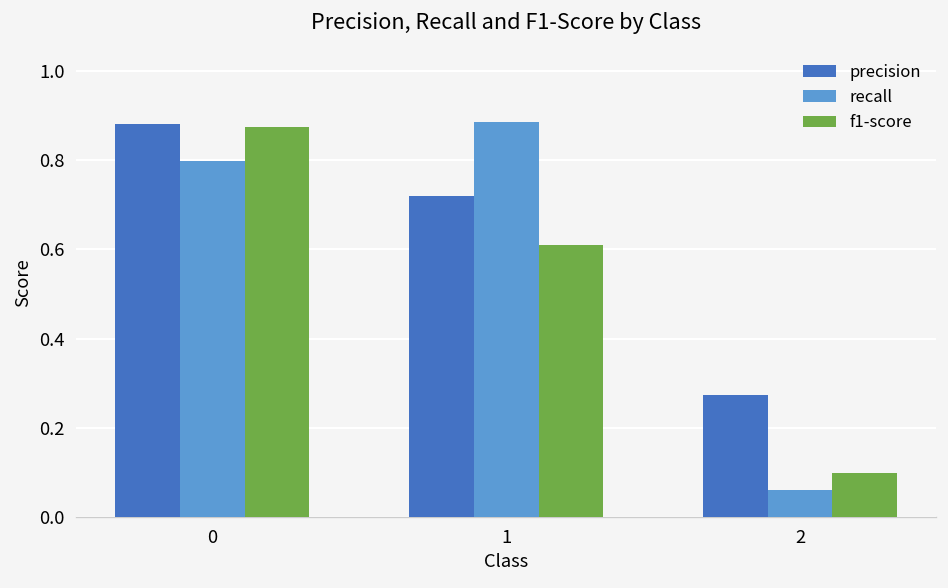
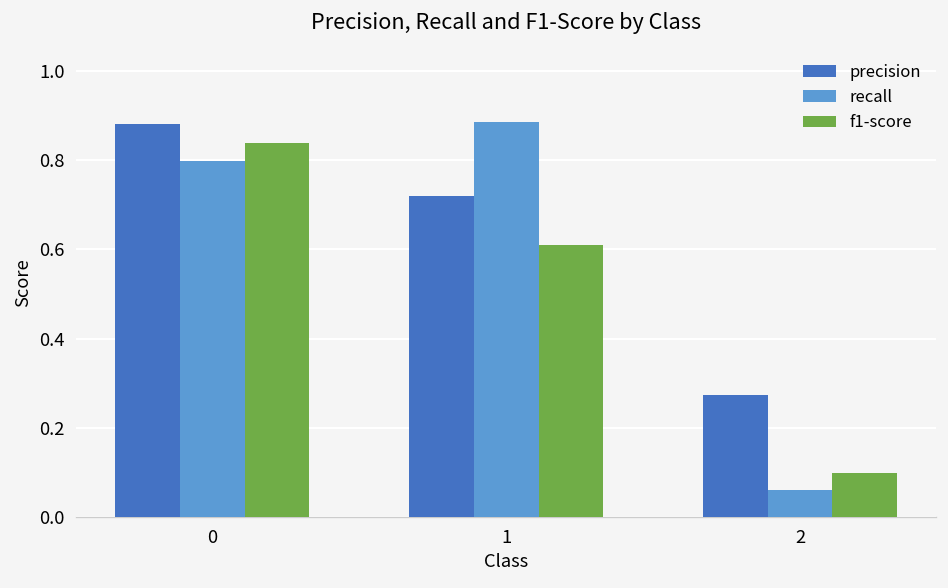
  {
    "f1-score": {
-     "0": 0.87,
+     "0": 0.84,
      "1": 0.61,
      "2": 0.10
    }
  }
